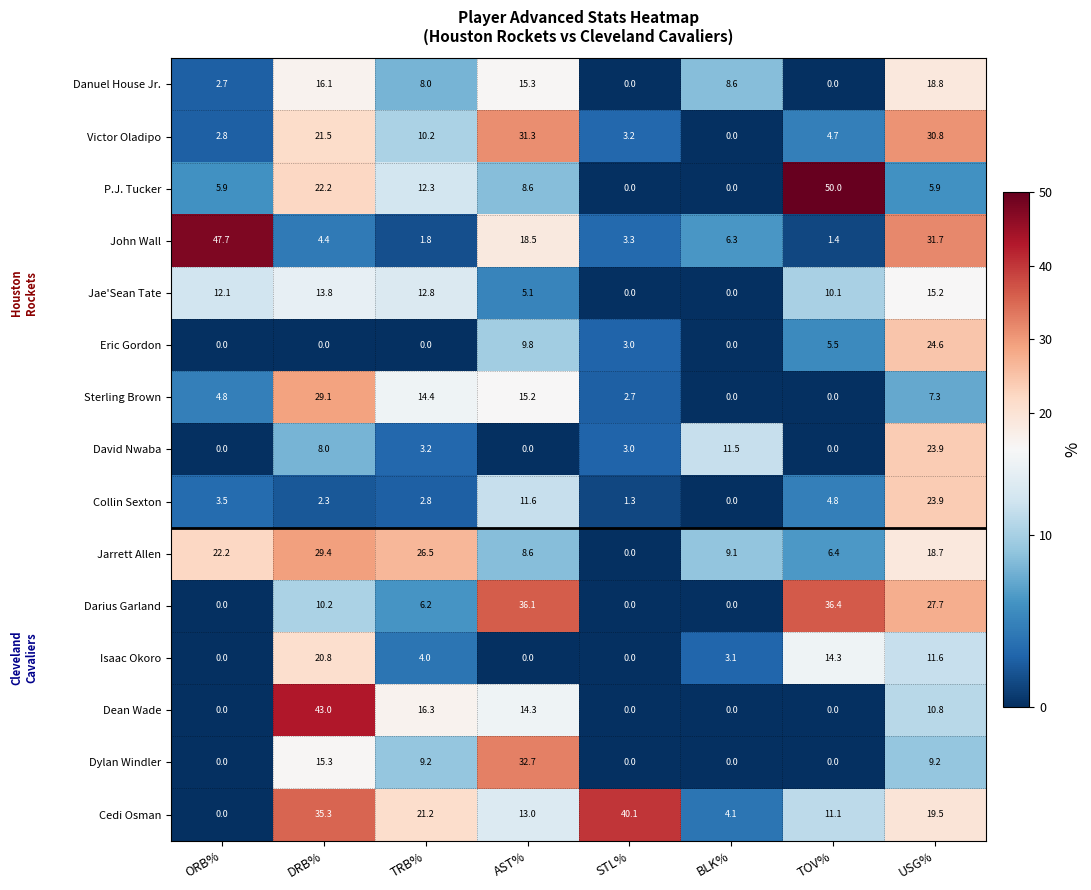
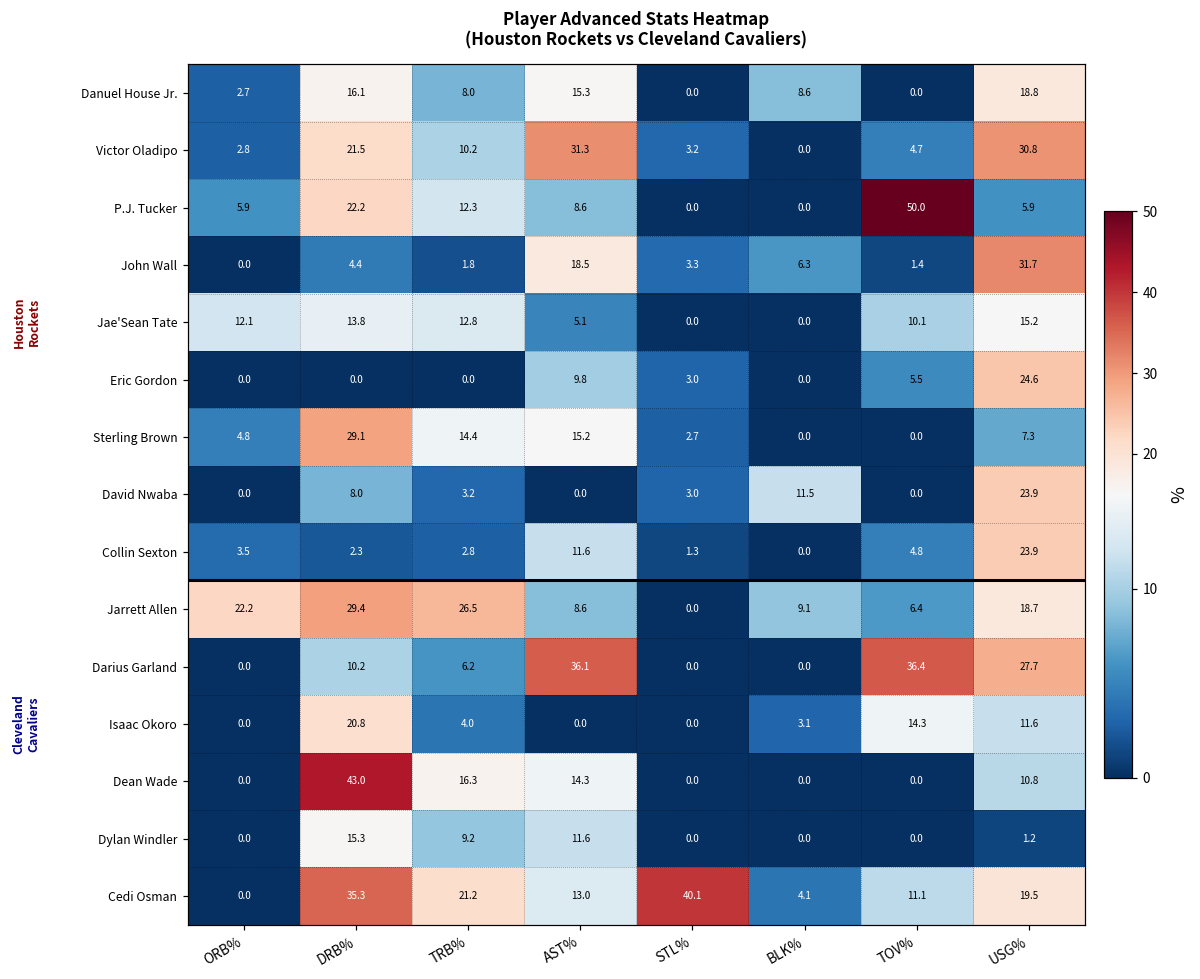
  {
    "Danuel House Jr.": {
      "ORB%": 2.7,
      "DRB%": 16.1,
      "TRB%": 8.0,
      "AST%": 15.3,
      "STL%": 0.0,
      "BLK%": 8.6,
      "TOV%": 0.0,
      "USG%": 18.8
    },
    "Victor Oladipo": {
      "ORB%": 2.8,
      "DRB%": 21.5,
      "TRB%": 10.2,
      "AST%": 31.3,
      "STL%": 3.2,
      "BLK%": 0.0,
      "TOV%": 4.7,
      "USG%": 30.8
    },
    "P.J. Tucker": {
      "ORB%": 5.9,
      "DRB%": 22.2,
      "TRB%": 12.3,
      "AST%": 8.6,
      "STL%": 0.0,
      "BLK%": 0.0,
      "TOV%": 50.0,
      "USG%": 5.9
    },
    "John Wall": {
-     "ORB%": 47.7,
+     "ORB%": 0.0,
      "DRB%": 4.4,
      "TRB%": 1.8,
      "AST%": 18.5,
      "STL%": 3.3,
      "BLK%": 6.3,
      "TOV%": 1.4,
      "USG%": 31.7
    },
    "Jae'Sean Tate": {
      "ORB%": 12.1,
      "DRB%": 13.8,
      "TRB%": 12.8,
      "AST%": 5.1,
      "STL%": 0.0,
      "BLK%": 0.0,
      "TOV%": 10.1,
      "USG%": 15.2
    },
    "Eric Gordon": {
      "ORB%": 0.0,
      "DRB%": 0.0,
      "TRB%": 0.0,
      "AST%": 9.8,
      "STL%": 3.0,
      "BLK%": 0.0,
      "TOV%": 5.5,
      "USG%": 24.6
    },
    "Sterling Brown": {
      "ORB%": 4.8,
      "DRB%": 29.1,
      "TRB%": 14.4,
      "AST%": 15.2,
      "STL%": 2.7,
      "BLK%": 0.0,
      "TOV%": 0.0,
      "USG%": 7.3
    },
    "David Nwaba": {
      "ORB%": 0.0,
      "DRB%": 8.0,
      "TRB%": 3.2,
      "AST%": 0.0,
      "STL%": 3.0,
      "BLK%": 11.5,
      "TOV%": 0.0,
      "USG%": 23.9
    },
    "Collin Sexton": {
      "ORB%": 3.5,
      "DRB%": 2.3,
      "TRB%": 2.8,
      "AST%": 11.6,
      "STL%": 1.3,
      "BLK%": 0.0,
      "TOV%": 4.8,
      "USG%": 23.9
    },
    "Jarrett Allen": {
      "ORB%": 22.2,
      "DRB%": 29.4,
      "TRB%": 26.5,
      "AST%": 8.6,
      "STL%": 0.0,
      "BLK%": 9.1,
      "TOV%": 6.4,
      "USG%": 18.7
    },
    "Darius Garland": {
      "ORB%": 0.0,
      "DRB%": 10.2,
      "TRB%": 6.2,
      "AST%": 36.1,
      "STL%": 0.0,
      "BLK%": 0.0,
      "TOV%": 36.4,
      "USG%": 27.7
    },
    "Isaac Okoro": {
      "ORB%": 0.0,
      "DRB%": 20.8,
      "TRB%": 4.0,
      "AST%": 0.0,
      "STL%": 0.0,
      "BLK%": 3.1,
      "TOV%": 14.3,
      "USG%": 11.6
    },
    "Dean Wade": {
      "ORB%": 0.0,
      "DRB%": 43.0,
      "TRB%": 16.3,
      "AST%": 14.3,
      "STL%": 0.0,
      "BLK%": 0.0,
      "TOV%": 0.0,
      "USG%": 10.8
    },
    "Dylan Windler": {
      "ORB%": 0.0,
      "DRB%": 15.3,
      "TRB%": 9.2,
-     "AST%": 32.7,
+     "AST%": 11.6,
      "STL%": 0.0,
      "BLK%": 0.0,
      "TOV%": 0.0,
-     "USG%": 9.2
+     "USG%": 1.2
    },
    "Cedi Osman": {
      "ORB%": 0.0,
      "DRB%": 35.3,
      "TRB%": 21.2,
      "AST%": 13.0,
      "STL%": 40.1,
      "BLK%": 4.1,
      "TOV%": 11.1,
      "USG%": 19.5
    }
  }
